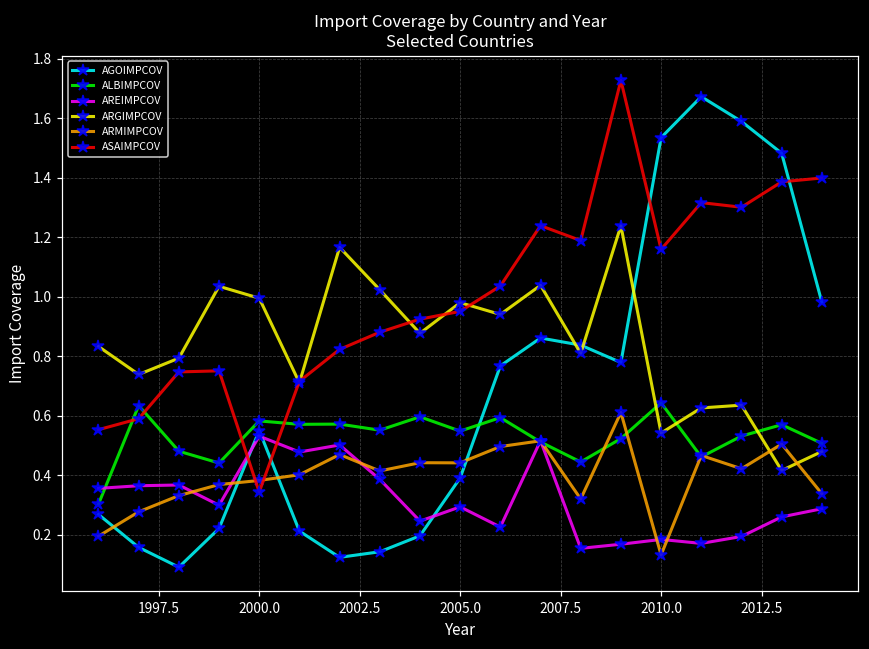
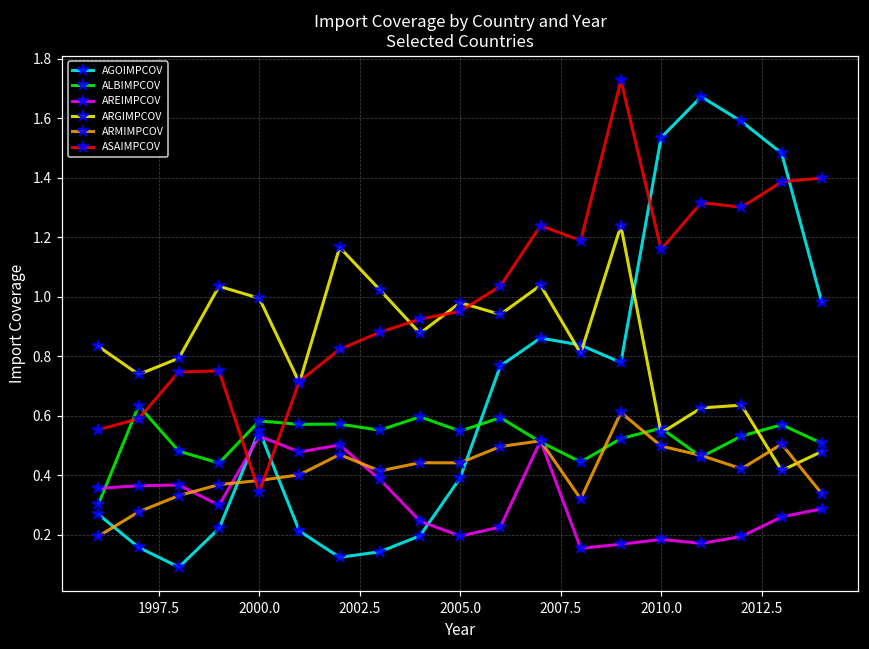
  {
    "AGOIMPCOV": {
      "2000.0": 0.55,
      "2005.0": 0.39,
      "2010.0": 1.53
    },
    "ALBIMPCOV": {
      "2000.0": 0.58,
      "2005.0": 0.55,
-     "2010.0": 0.64
+     "2010.0": 0.56
    },
    "AREIMPCOV": {
      "2000.0": 0.53,
-     "2005.0": 0.29,
+     "2005.0": 0.19,
      "2010.0": 0.18
    },
    "ARGIMPCOV": {
      "2000.0": 0.99,
      "2005.0": 0.98,
      "2010.0": 0.54
    },
    "ARMIMPCOV": {
      "2000.0": 0.38,
      "2005.0": 0.44,
-     "2010.0": 0.13
+     "2010.0": 0.50
    },
    "ASAIMPCOV": {
      "2000.0": 0.34,
      "2005.0": 0.95,
      "2010.0": 1.16
    }
  }
